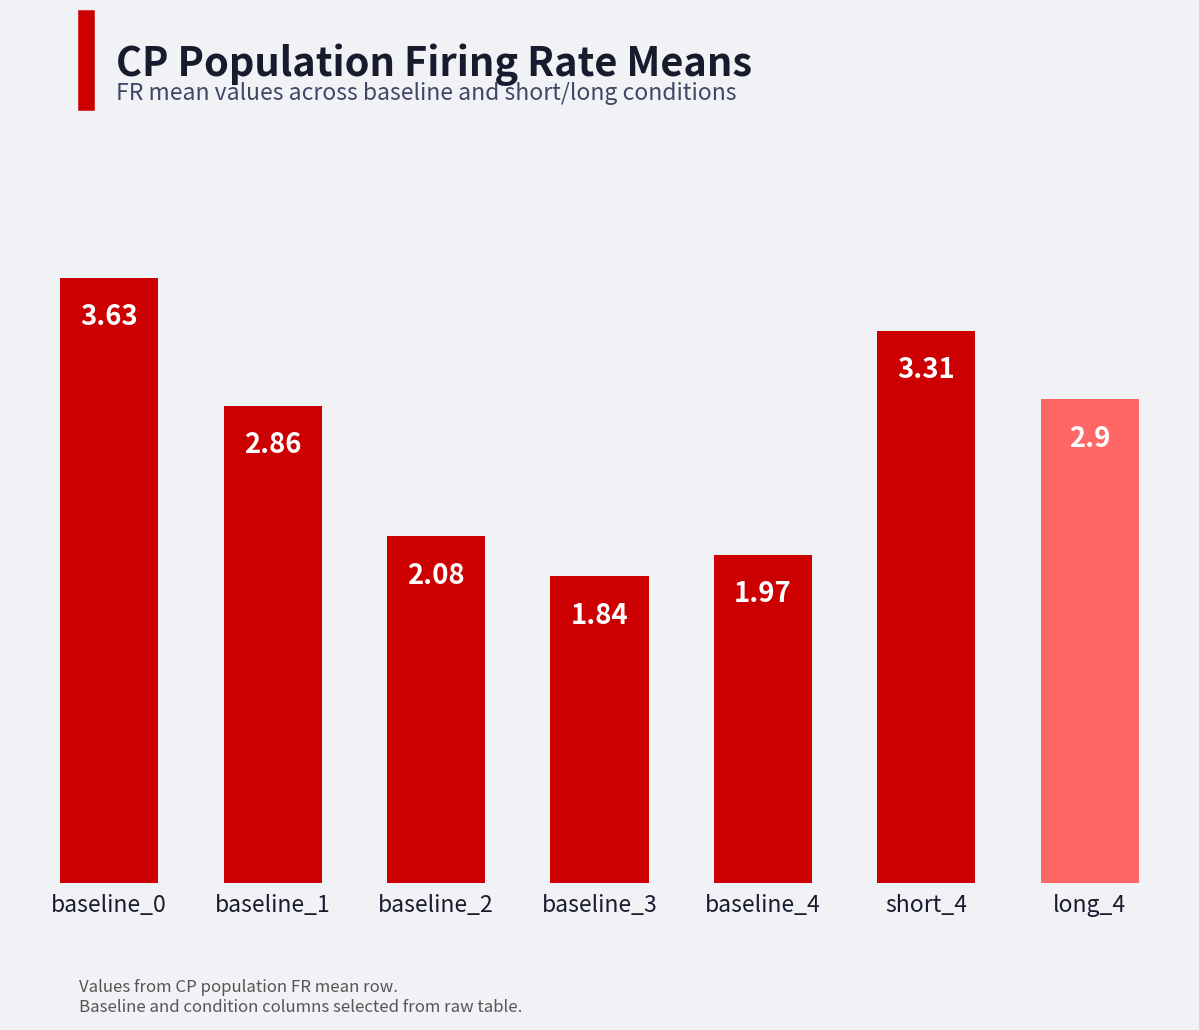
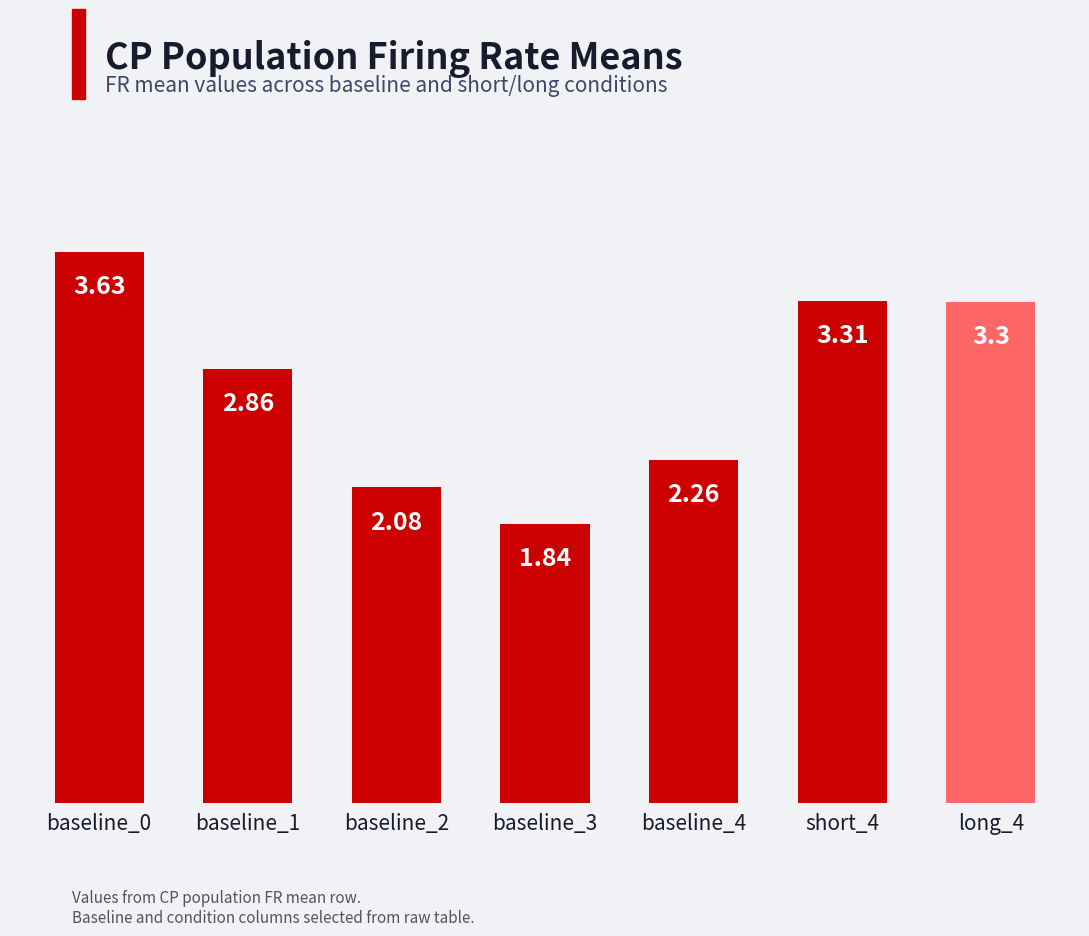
  {
    "baseline_0": 3.63,
    "baseline_1": 2.86,
    "baseline_2": 2.08,
    "baseline_3": 1.84,
-   "baseline_4": 1.97,
+   "baseline_4": 2.26,
    "short_4": 3.31,
-   "long_4": 2.9
+   "long_4": 3.3
  }
